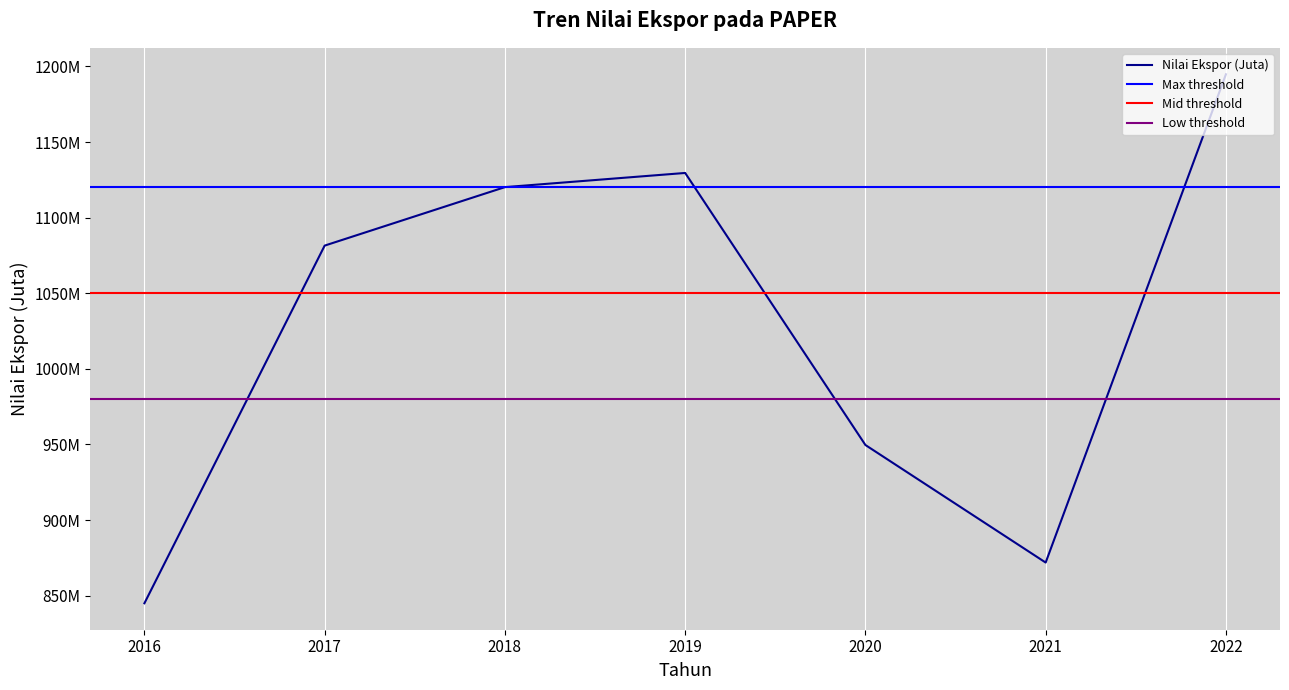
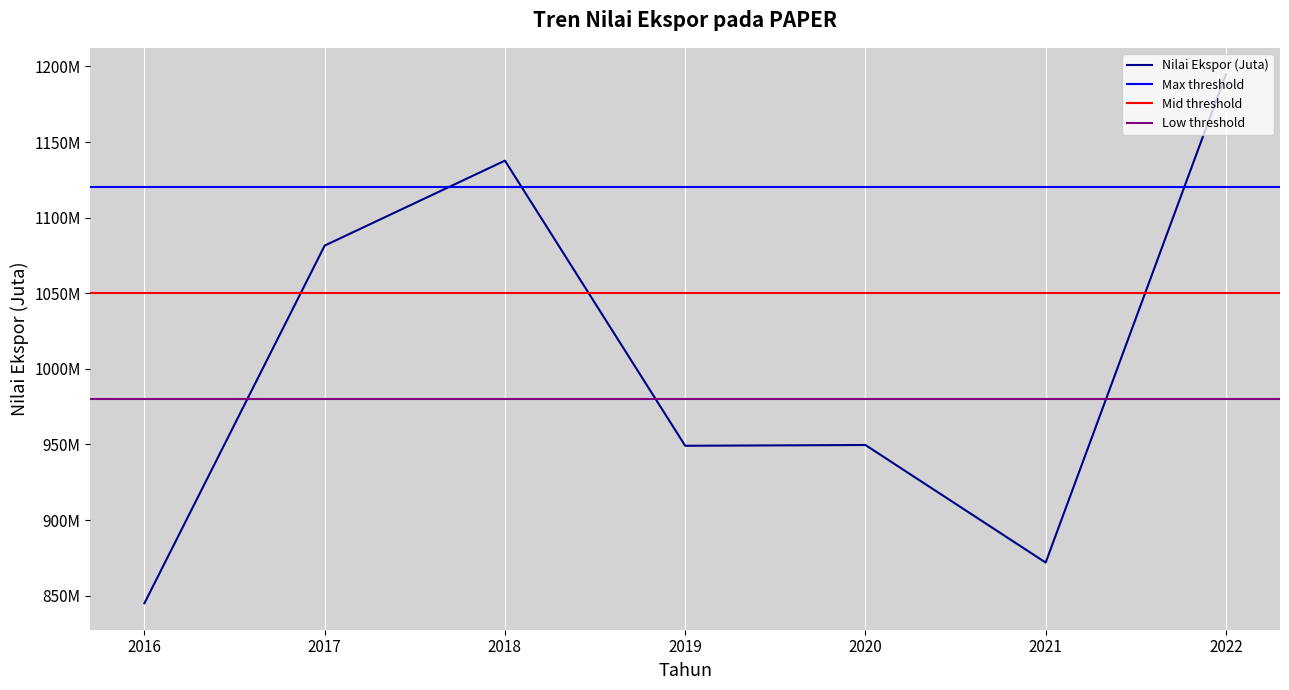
  {
    "2016": 845000000,
    "2017": 1082000000,
-   "2018": 1120000000,
-   "2019": 1130000000,
+   "2018": 1138000000,
+   "2019": 949000000,
    "2020": 950000000,
    "2021": 872000000
  }
